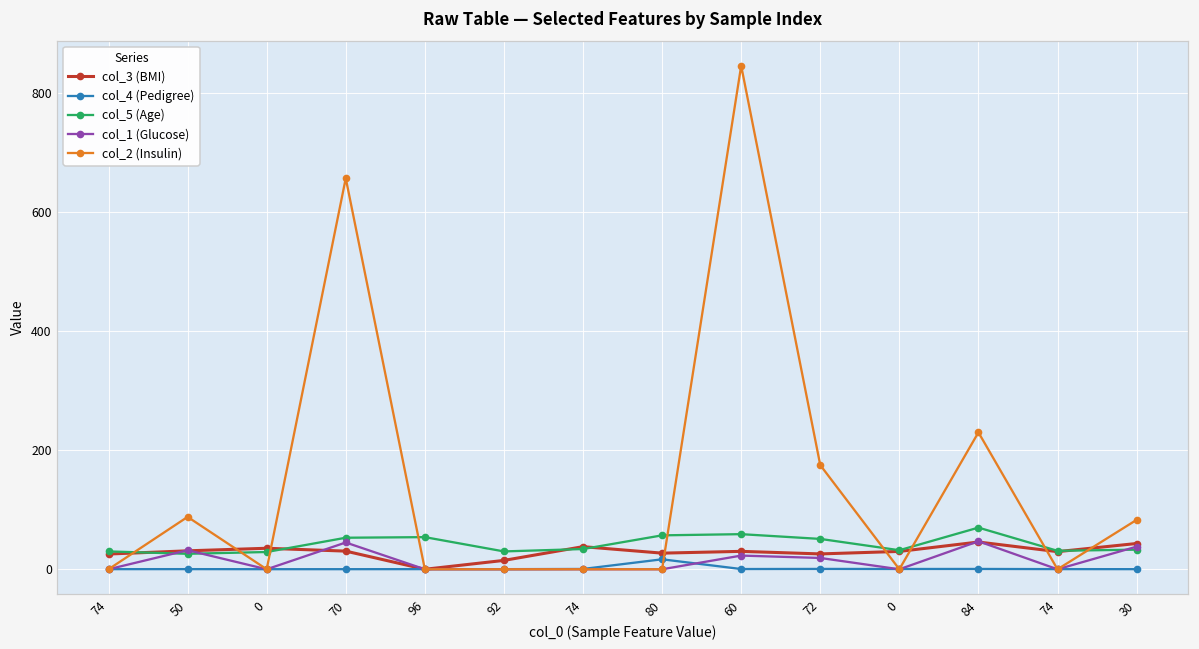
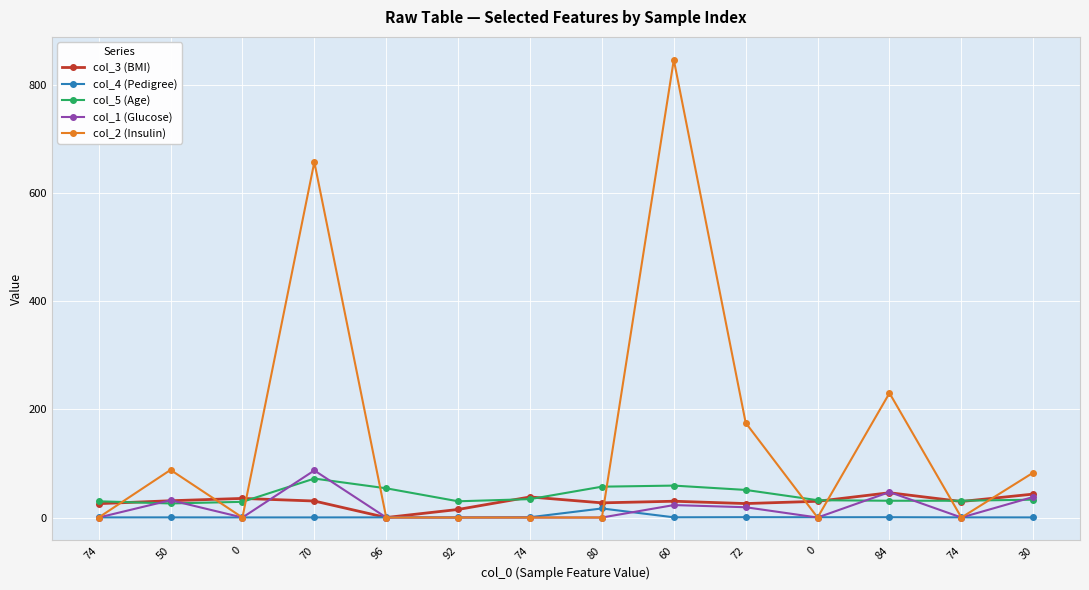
  {
    "col_3 (BMI)": {
      "70": 30,
      "92": 10,
      "80": 30,
      "60": 30,
      "72": 30,
      "30": 40
    },
    "col_4 (Pedigree)": {
      "50": 0,
      "70": 0,
      "80": 20,
      "60": 0,
      "72": 0,
      "84": 0,
      "30": 0
    },
    "col_5 (Age)": {
      "50": 30,
-     "70": 50,
+     "70": 70,
      "96": 50,
      "92": 30,
      "80": 60,
      "60": 60,
      "72": 50,
-     "84": 70,
+     "84": 30,
      "30": 30
    },
    "col_1 (Glucose)": {
-     "70": 50,
+     "70": 90,
      "60": 20,
      "72": 20,
      "30": 40
    },
    "col_2 (Insulin)": {
      "50": 90,
      "70": 660,
      "60": 850,
      "72": 180,
      "84": 230,
      "30": 80
    }
  }
